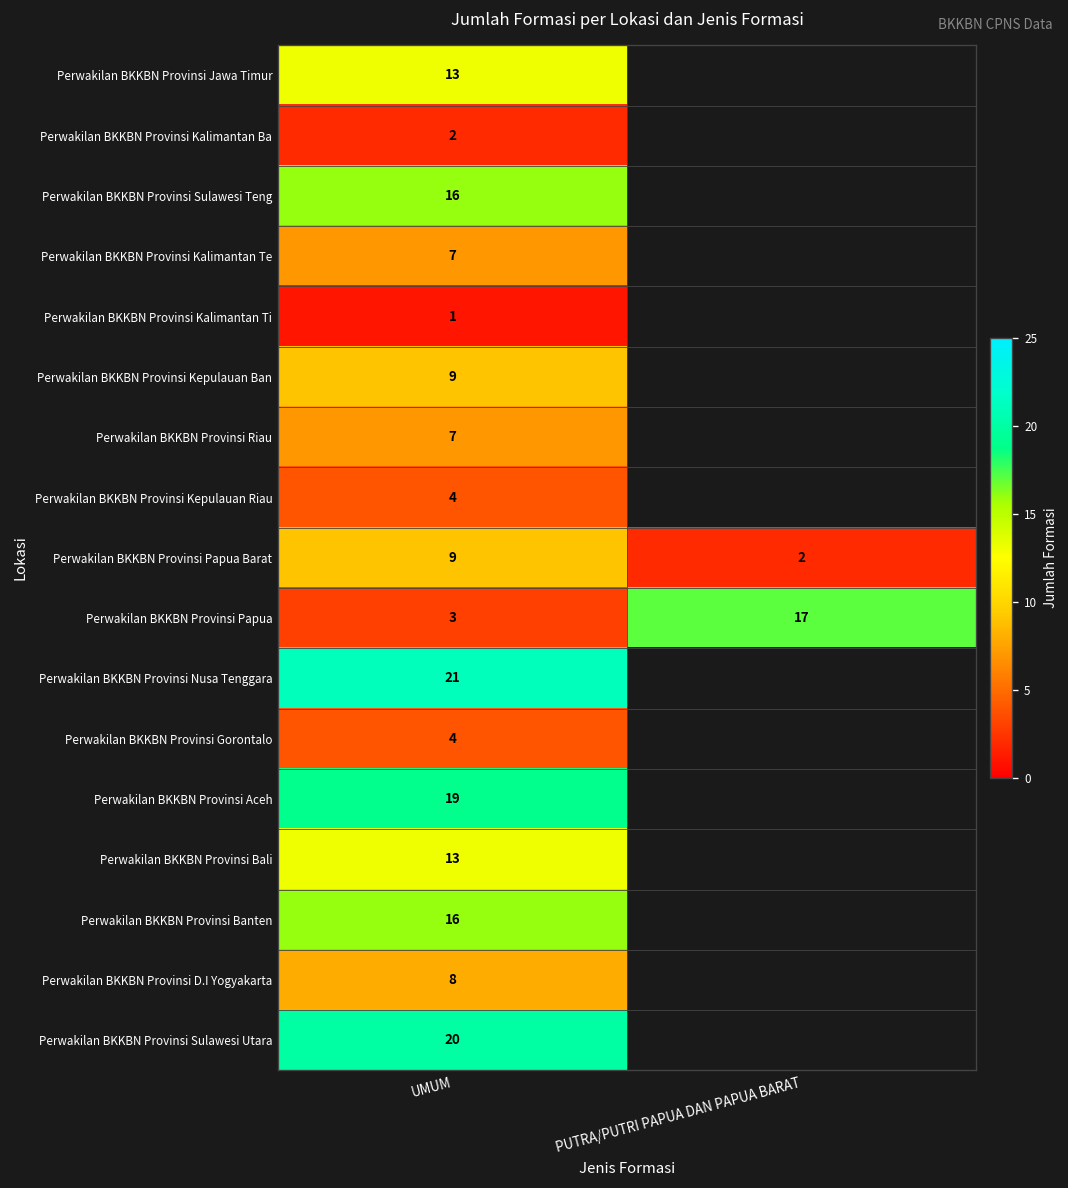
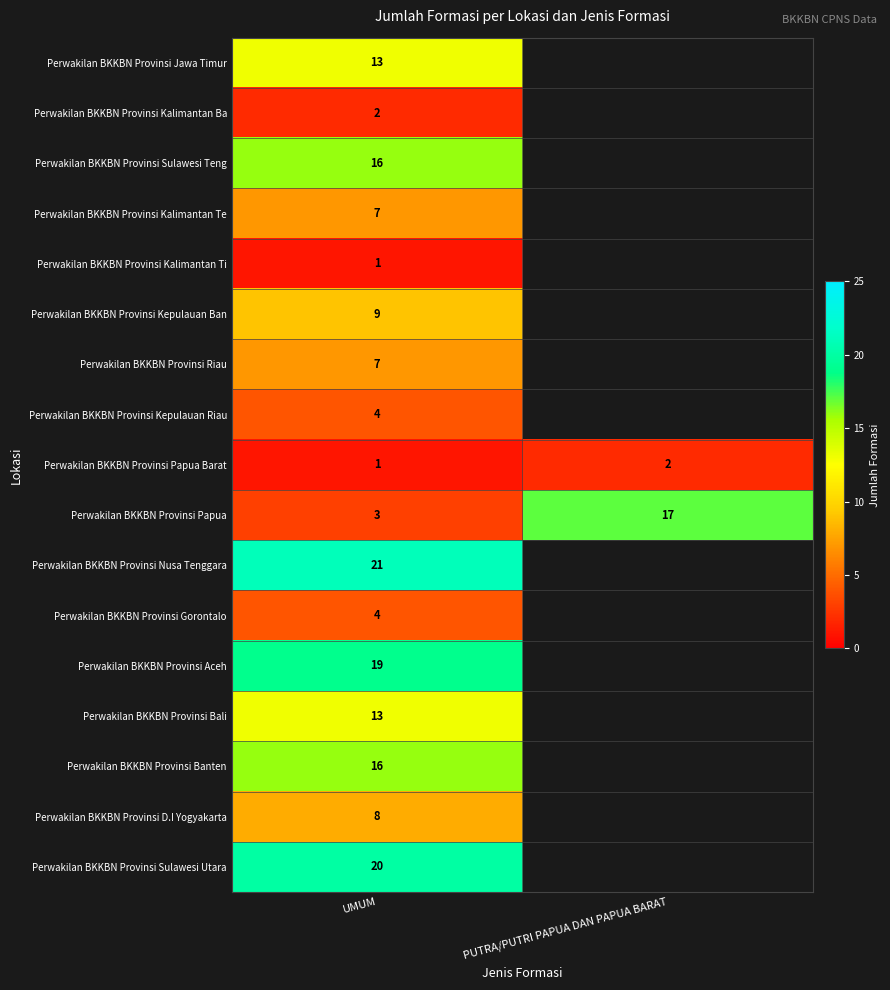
  {
    "Perwakilan BKKBN Provinsi Jawa Timur": {
      "UMUM": 13
    },
    "Perwakilan BKKBN Provinsi Kalimantan Ba": {
      "UMUM": 2
    },
    "Perwakilan BKKBN Provinsi Sulawesi Teng": {
      "UMUM": 16
    },
    "Perwakilan BKKBN Provinsi Kalimantan Te": {
      "UMUM": 7
    },
    "Perwakilan BKKBN Provinsi Kalimantan Ti": {
      "UMUM": 1
    },
    "Perwakilan BKKBN Provinsi Kepulauan Ban": {
      "UMUM": 9
    },
    "Perwakilan BKKBN Provinsi Riau": {
      "UMUM": 7
    },
    "Perwakilan BKKBN Provinsi Kepulauan Riau": {
      "UMUM": 4
    },
    "Perwakilan BKKBN Provinsi Papua Barat": {
-     "UMUM": 9,
+     "UMUM": 1,
      "PUTRA/PUTRI PAPUA DAN PAPUA BARAT": 2
    },
    "Perwakilan BKKBN Provinsi Papua": {
      "UMUM": 3,
      "PUTRA/PUTRI PAPUA DAN PAPUA BARAT": 17
    },
    "Perwakilan BKKBN Provinsi Nusa Tenggara": {
      "UMUM": 21
    },
    "Perwakilan BKKBN Provinsi Gorontalo": {
      "UMUM": 4
    },
    "Perwakilan BKKBN Provinsi Aceh": {
      "UMUM": 19
    },
    "Perwakilan BKKBN Provinsi Bali": {
      "UMUM": 13
    },
    "Perwakilan BKKBN Provinsi Banten": {
      "UMUM": 16
    },
    "Perwakilan BKKBN Provinsi D.I Yogyakarta": {
      "UMUM": 8
    },
    "Perwakilan BKKBN Provinsi Sulawesi Utara": {
      "UMUM": 20
    }
  }
